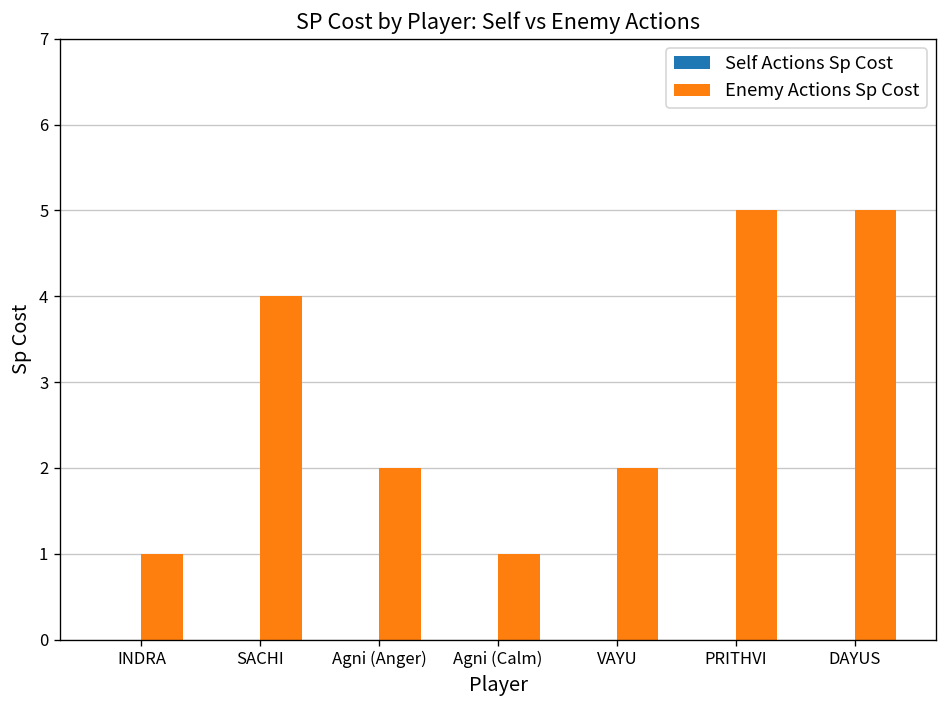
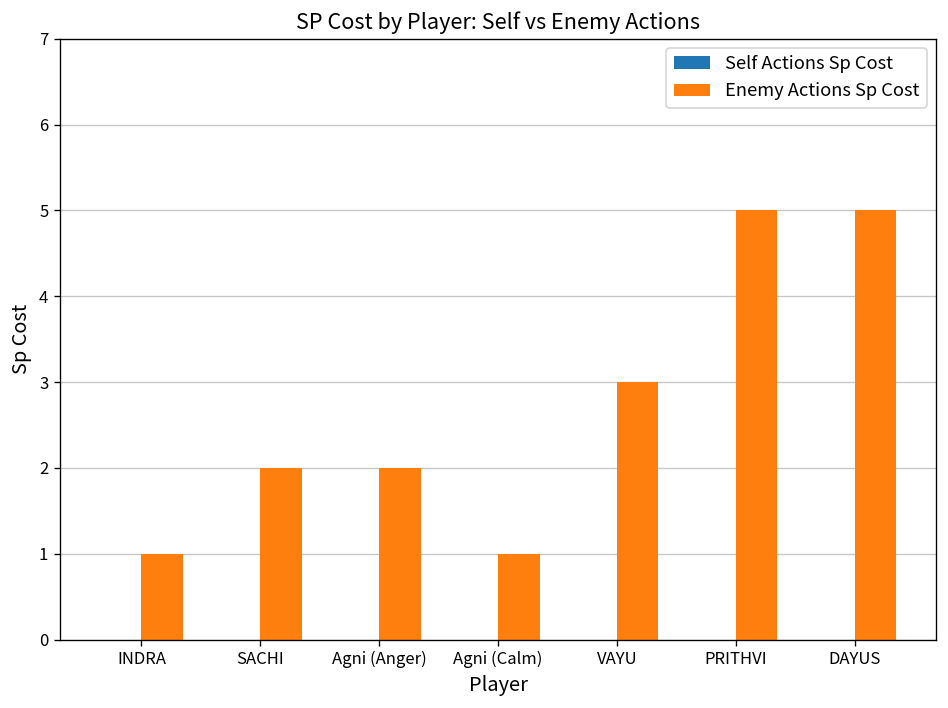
  {
    "Self Actions Sp Cost": {
      "INDRA": 0,
      "SACHI": 0,
      "Agni (Anger)": 0,
      "Agni (Calm)": 0,
      "VAYU": 0,
      "PRITHVI": 0,
      "DAYUS": 0
    },
    "Enemy Actions Sp Cost": {
      "INDRA": 1,
-     "SACHI": 4,
+     "SACHI": 2,
      "Agni (Anger)": 2,
      "Agni (Calm)": 1,
-     "VAYU": 2,
+     "VAYU": 3,
      "PRITHVI": 5,
      "DAYUS": 5
    }
  }
